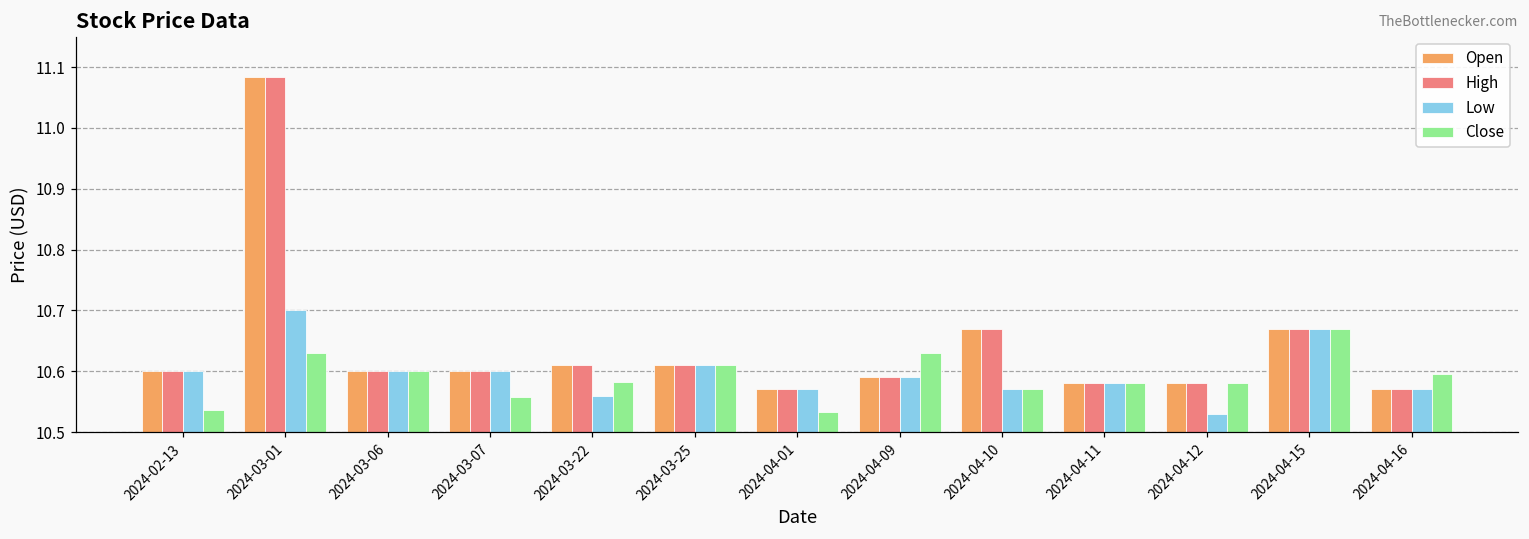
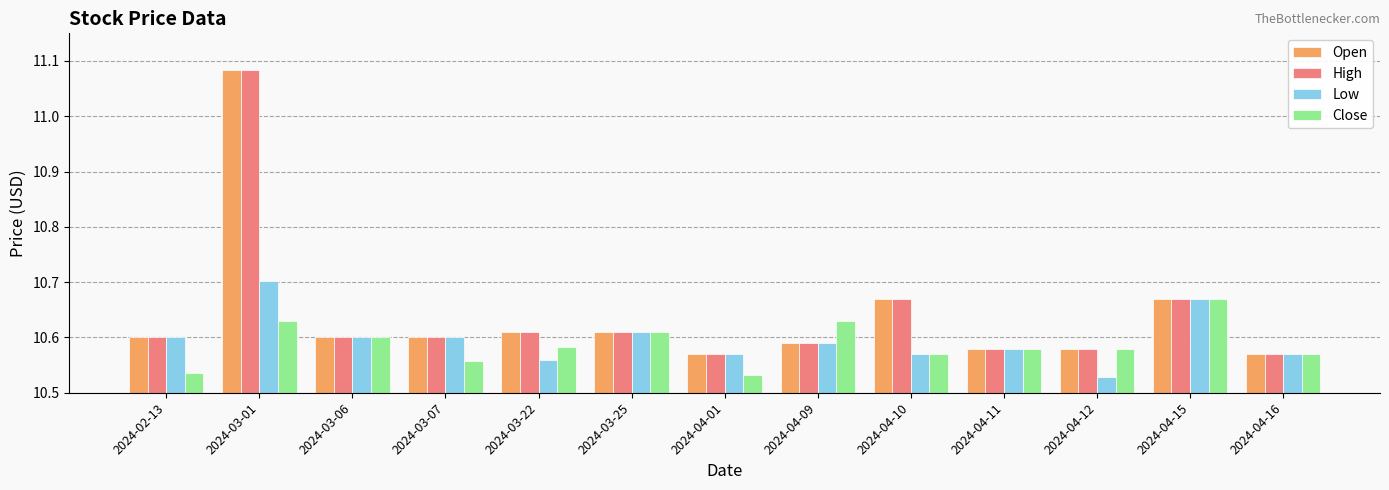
  {
    "Low": {
      "2024-02-13": 10.60,
      "2024-03-01": 10.70,
      "2024-03-06": 10.60,
      "2024-03-07": 10.60,
      "2024-03-22": 10.56,
      "2024-03-25": 10.61,
      "2024-04-01": 10.57,
      "2024-04-09": 10.59,
      "2024-04-10": 10.57,
      "2024-04-11": 10.58,
      "2024-04-12": 10.53,
      "2024-04-15": 10.67,
      "2024-04-16": 10.57
    },
    "Close": {
      "2024-02-13": 10.54,
      "2024-03-01": 10.63,
      "2024-03-06": 10.60,
      "2024-03-07": 10.56,
      "2024-03-22": 10.58,
      "2024-03-25": 10.61,
      "2024-04-01": 10.53,
      "2024-04-09": 10.63,
      "2024-04-10": 10.57,
      "2024-04-11": 10.58,
      "2024-04-12": 10.58,
      "2024-04-15": 10.67,
-     "2024-04-16": 10.60
+     "2024-04-16": 10.57
    }
  }
